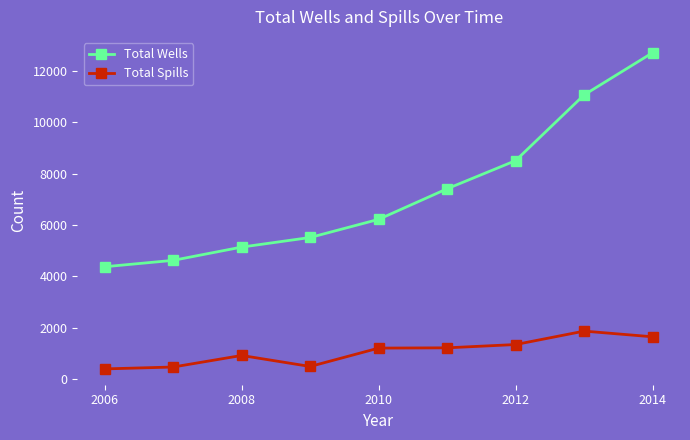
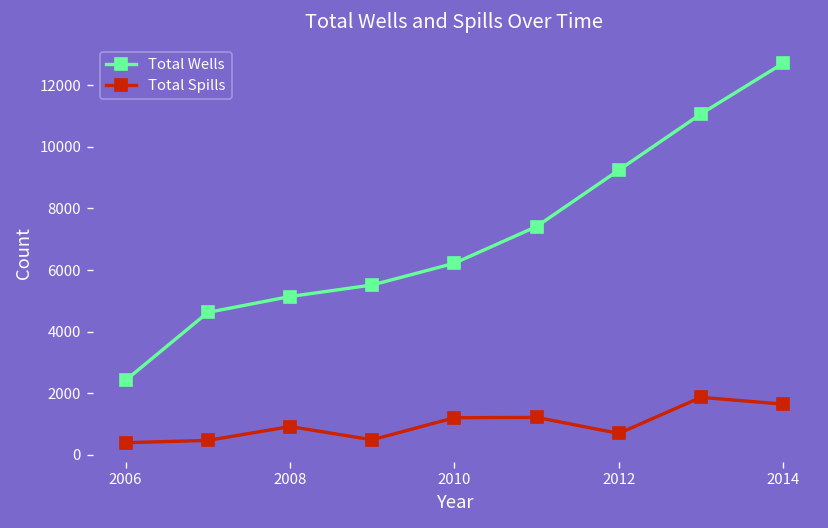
  {
    "Total Wells": {
-     "2006": 4400,
+     "2006": 2400,
      "2008": 5100,
      "2010": 6200,
-     "2012": 8500,
+     "2012": 9200,
      "2014": 12700
    },
    "Total Spills": {
      "2006": 400,
      "2008": 900,
      "2010": 1200,
-     "2012": 1300,
+     "2012": 700,
      "2014": 1600
    }
  }
